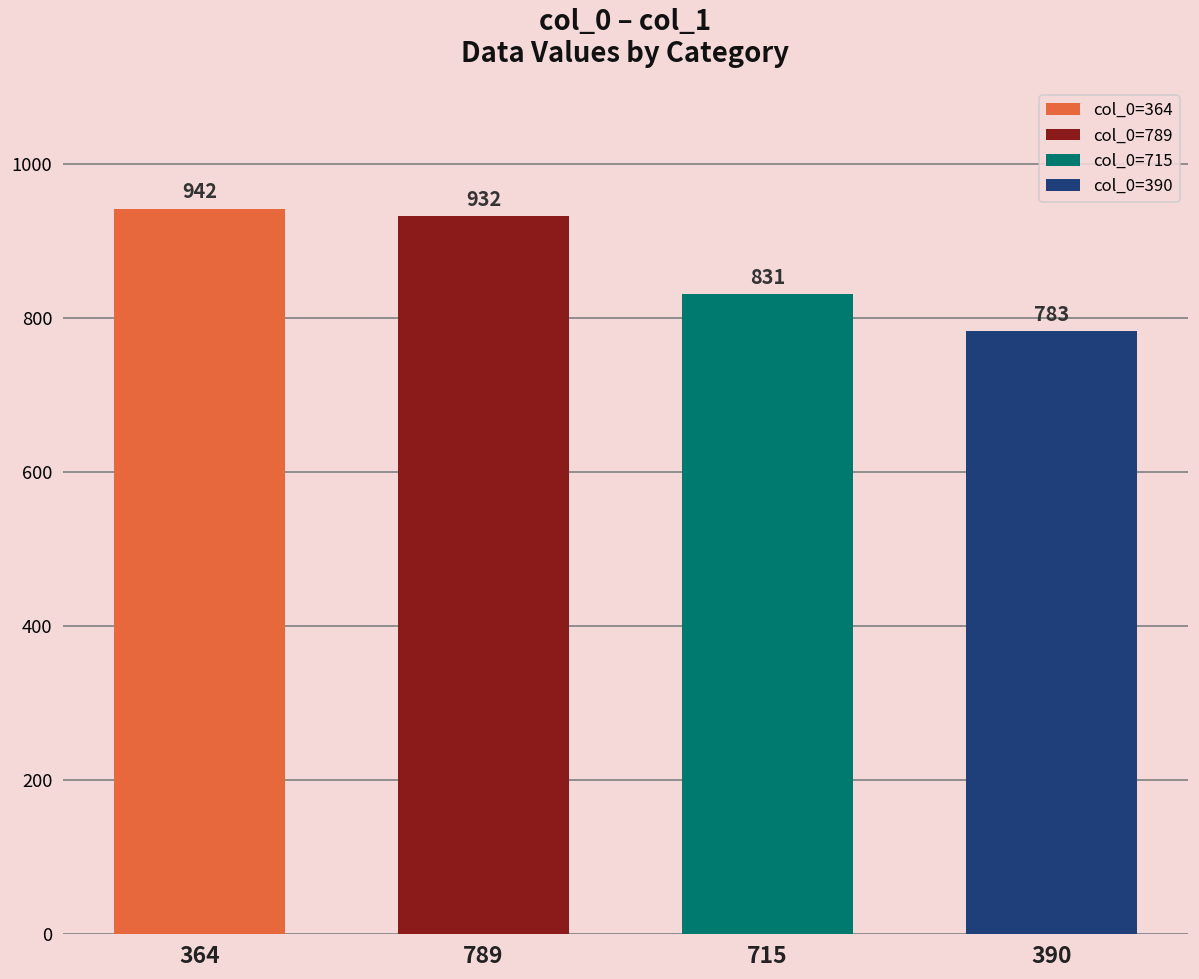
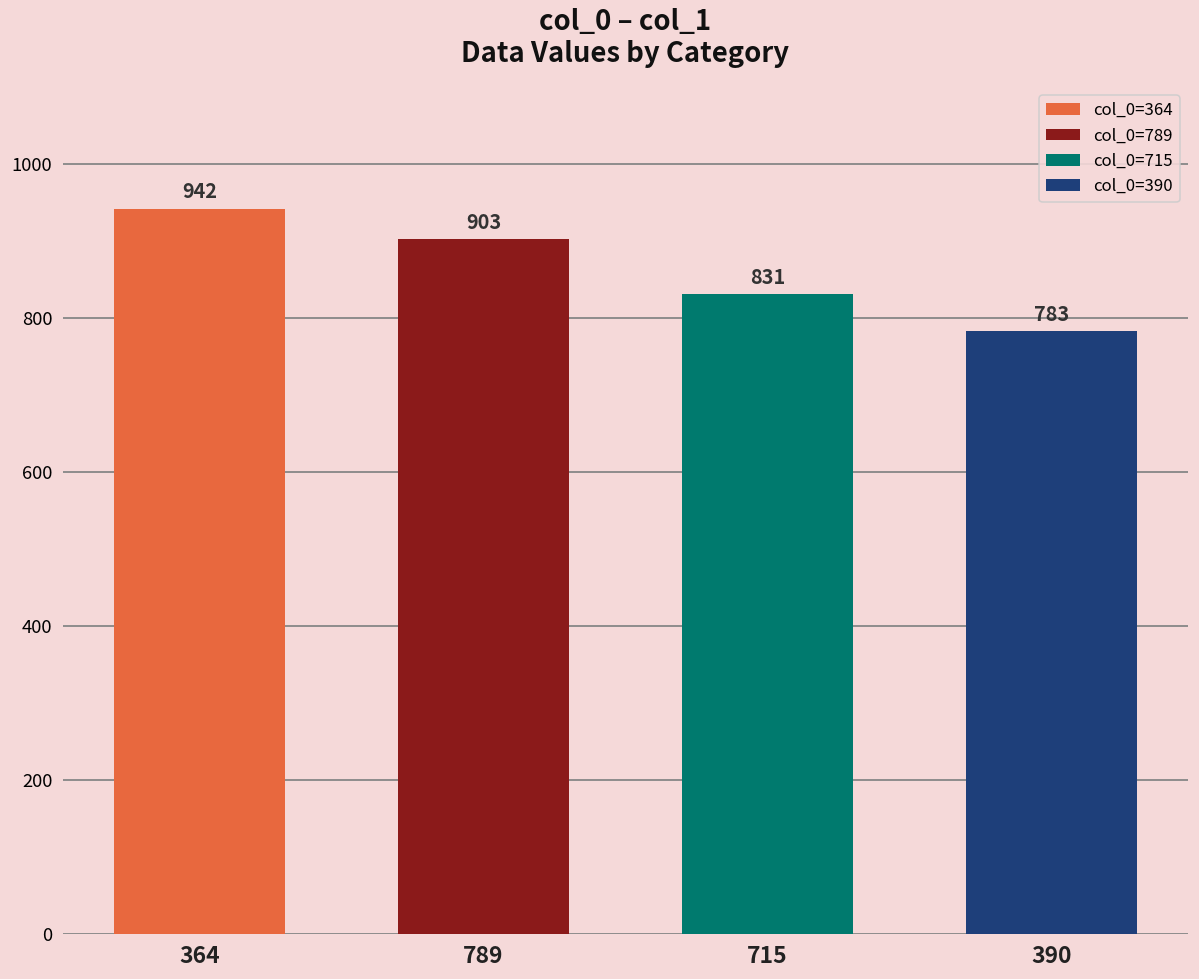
  {
    "364": 942,
-   "789": 932,
+   "789": 903,
    "715": 831,
    "390": 783
  }
